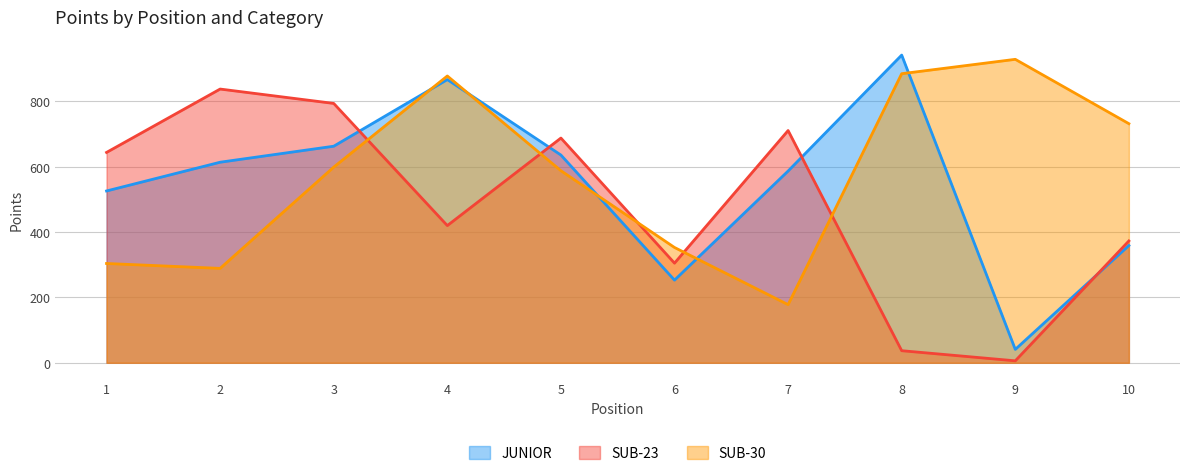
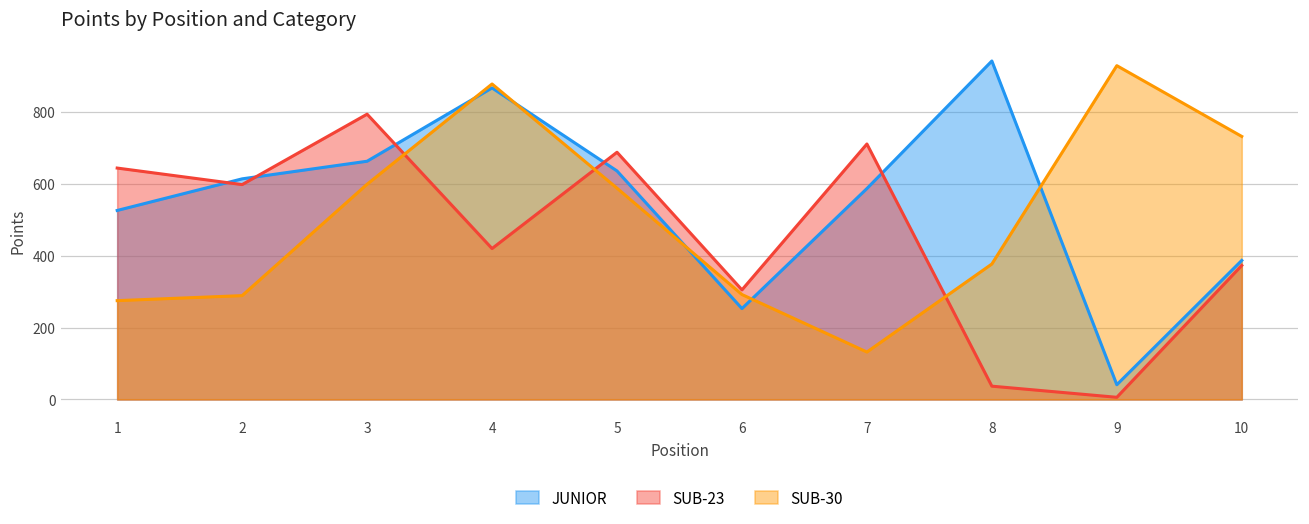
  {
    "JUNIOR": {
      "1": 530,
      "2": 610,
      "3": 660,
      "4": 870,
      "5": 640,
      "6": 250,
      "7": 590,
      "8": 940,
      "9": 40,
-     "10": 360
+     "10": 390
    },
    "SUB-23": {
      "1": 640,
-     "2": 840,
+     "2": 600,
      "3": 790,
      "4": 420,
      "5": 690,
      "6": 310,
      "7": 710,
      "8": 40,
      "9": 10,
      "10": 370
    },
    "SUB-30": {
-     "1": 300,
+     "1": 280,
      "2": 290,
      "3": 600,
      "4": 880,
      "5": 590,
-     "6": 350,
-     "7": 180,
-     "8": 890,
+     "6": 290,
+     "7": 130,
+     "8": 380,
      "9": 930,
      "10": 730
    }
  }
